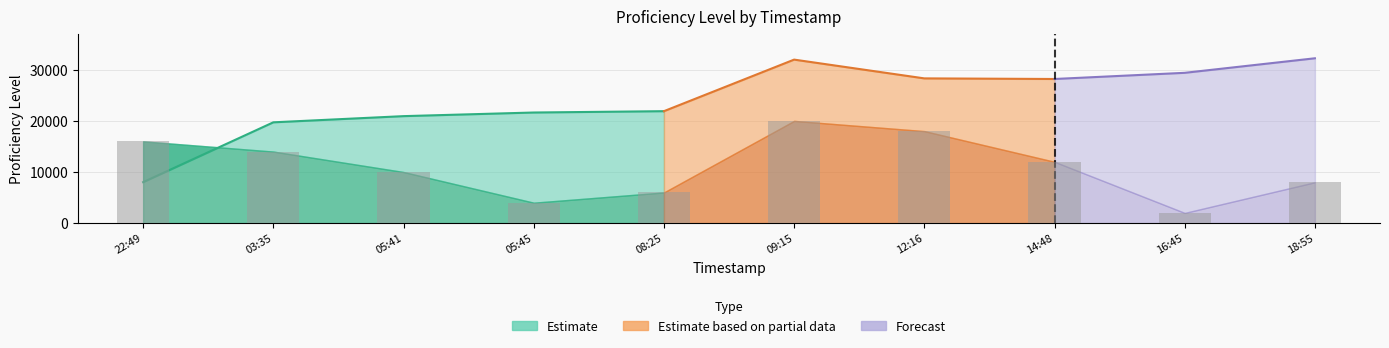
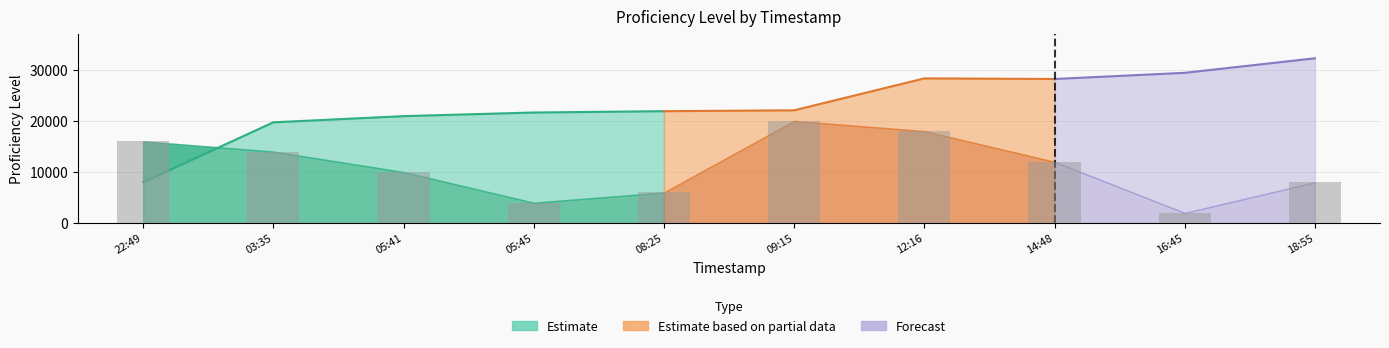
  {
    "Estimate based on partial data": {
-     "09:15": 32000,
+     "09:15": 22000,
      "12:16": 28000
    }
  }
